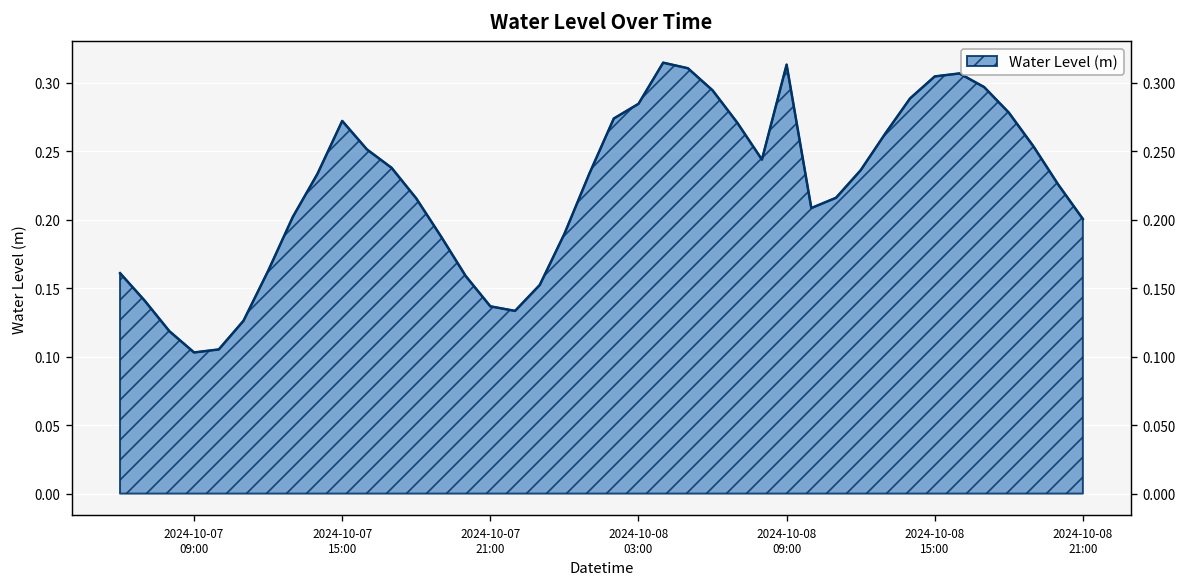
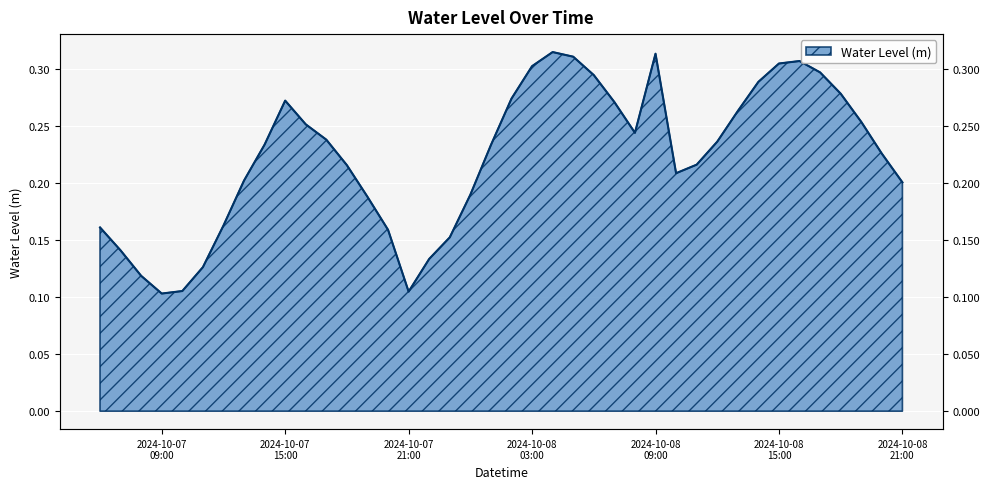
  {
    "2024-10-07 09:00": 0.103,
    "2024-10-07 15:00": 0.272,
-   "2024-10-07 21:00": 0.137,
-   "2024-10-08 03:00": 0.285,
+   "2024-10-07 21:00": 0.105,
+   "2024-10-08 03:00": 0.302,
    "2024-10-08 09:00": 0.313,
    "2024-10-08 15:00": 0.305,
    "2024-10-08 21:00": 0.201
  }
